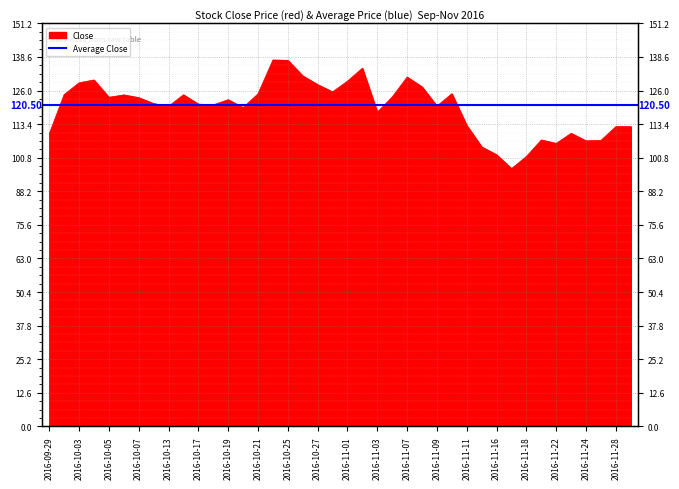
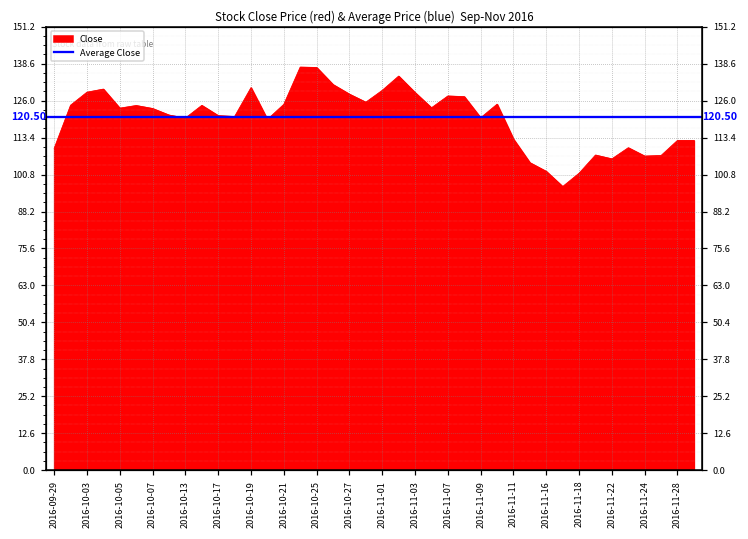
  {
    "2016-09-29": 110,
    "2016-10-03": 129,
    "2016-10-05": 124,
    "2016-10-07": 123,
    "2016-10-13": 120,
    "2016-10-17": 121,
-   "2016-10-19": 123,
+   "2016-10-19": 131,
    "2016-10-21": 125,
    "2016-10-25": 137,
    "2016-10-27": 128,
    "2016-11-01": 130,
-   "2016-11-03": 118,
-   "2016-11-07": 131,
+   "2016-11-03": 129,
+   "2016-11-07": 128,
    "2016-11-09": 120,
    "2016-11-11": 113,
    "2016-11-16": 102,
    "2016-11-18": 101,
    "2016-11-22": 106,
    "2016-11-24": 107,
    "2016-11-28": 113
  }
